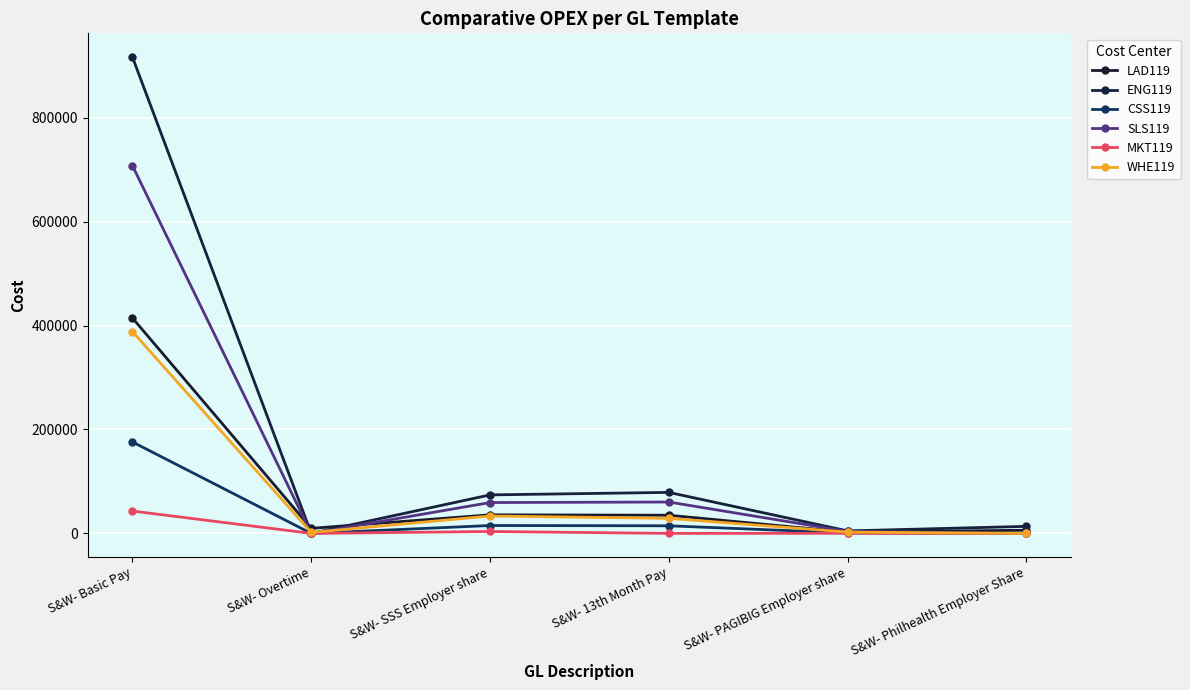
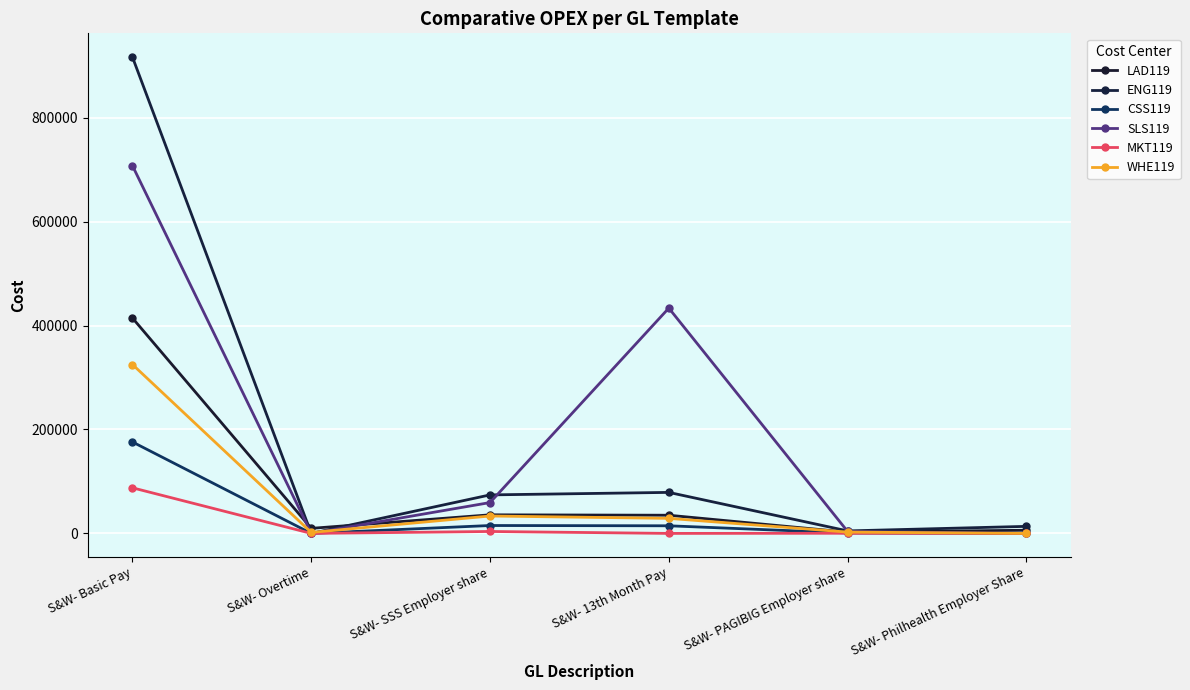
  {
    "SLS119": {
      "S&W- Basic Pay": 710000,
      "S&W- SSS Employer share": 60000,
-     "S&W- 13th Month Pay": 60000
+     "S&W- 13th Month Pay": 430000
    },
    "MKT119": {
-     "S&W- Basic Pay": 40000,
+     "S&W- Basic Pay": 90000,
      "S&W- SSS Employer share": 0,
      "S&W- 13th Month Pay": 0
    },
    "WHE119": {
-     "S&W- Basic Pay": 390000,
+     "S&W- Basic Pay": 330000,
      "S&W- 13th Month Pay": 30000
    }
  }
